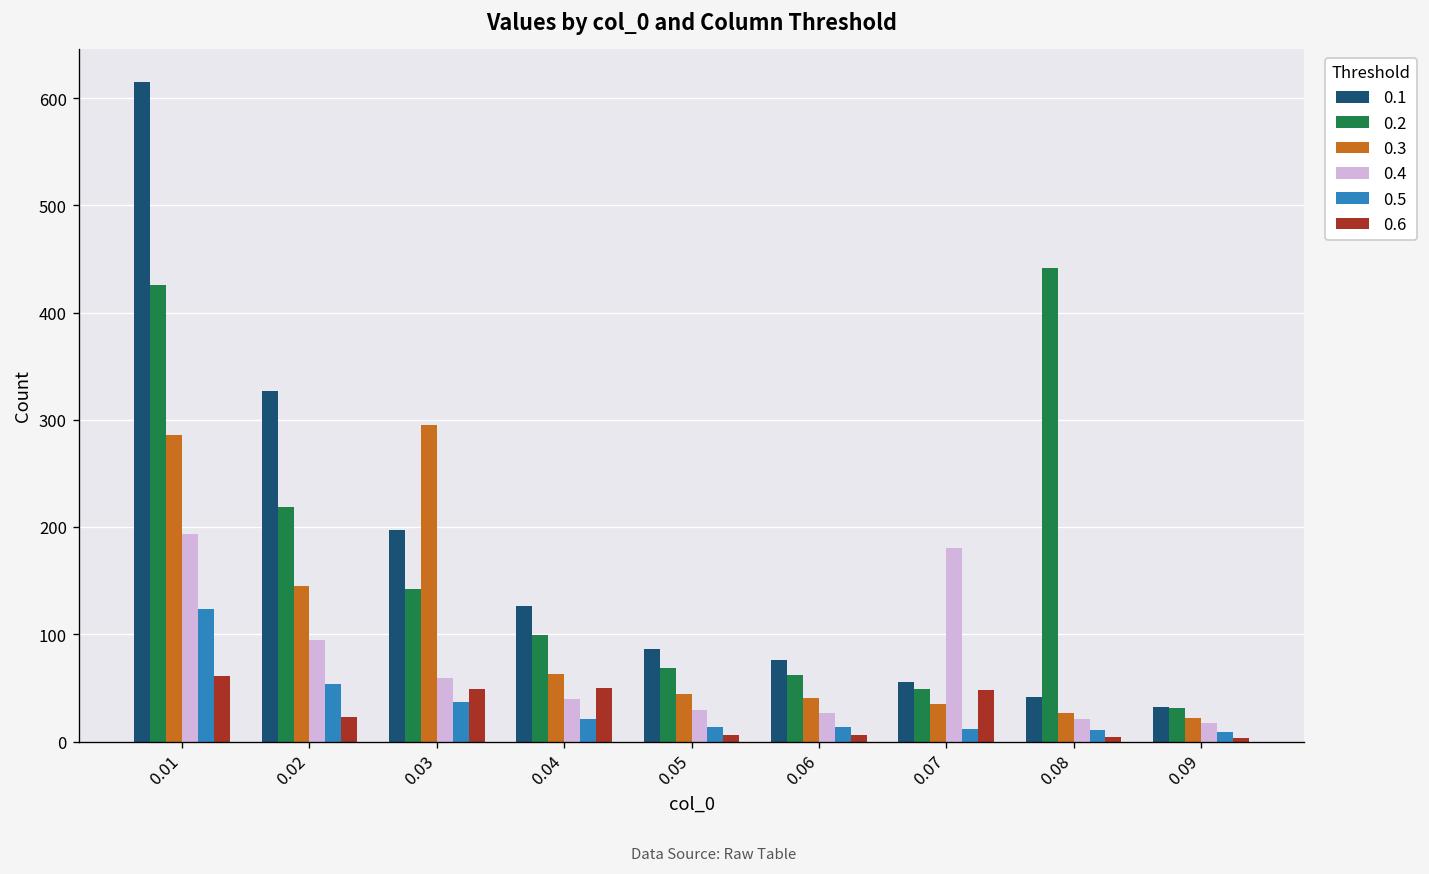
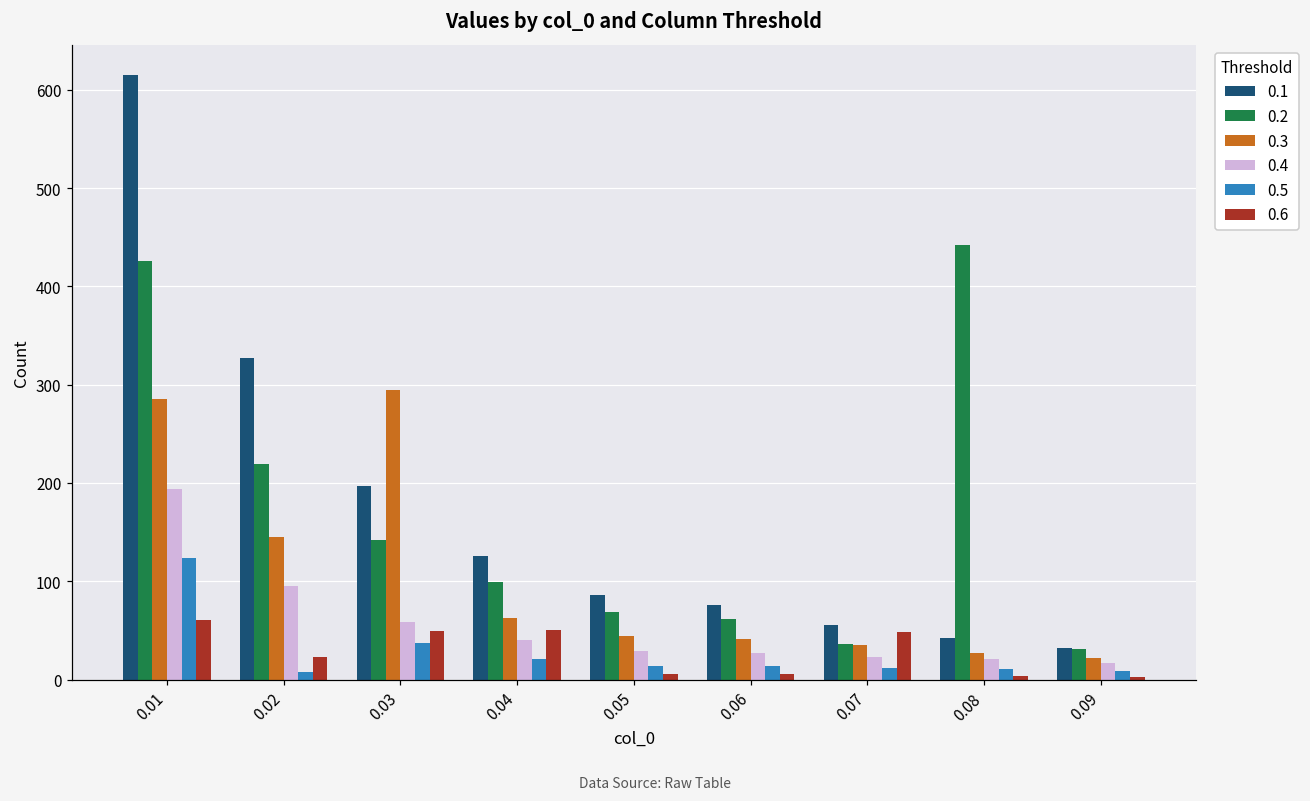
  {
    "0.1": {
      "0.01": 620,
      "0.02": 330,
      "0.03": 200,
      "0.04": 130,
      "0.05": 90,
      "0.06": 80,
      "0.07": 60,
      "0.08": 40,
      "0.09": 30
    },
    "0.2": {
      "0.01": 430,
      "0.02": 220,
      "0.03": 140,
      "0.04": 100,
      "0.05": 70,
      "0.06": 60,
-     "0.07": 50,
+     "0.07": 40,
      "0.08": 440,
      "0.09": 30
    },
    "0.3": {
      "0.01": 290,
      "0.02": 150,
      "0.03": 300,
      "0.04": 60,
      "0.05": 40,
      "0.06": 40,
      "0.07": 40,
      "0.08": 30,
      "0.09": 20
    },
    "0.4": {
      "0.01": 190,
      "0.02": 100,
      "0.03": 60,
      "0.04": 40,
      "0.05": 30,
      "0.06": 30,
-     "0.07": 180,
+     "0.07": 20,
      "0.08": 20,
      "0.09": 20
    },
    "0.5": {
      "0.01": 120,
-     "0.02": 50,
+     "0.02": 10,
      "0.03": 40,
      "0.04": 20,
      "0.05": 10,
      "0.06": 10,
      "0.07": 10,
      "0.08": 10,
      "0.09": 10
    },
    "0.6": {
      "0.01": 60,
      "0.02": 20,
      "0.03": 50,
      "0.04": 50,
      "0.05": 10,
      "0.06": 10,
      "0.07": 50,
      "0.08": 0,
      "0.09": 0
    }
  }
